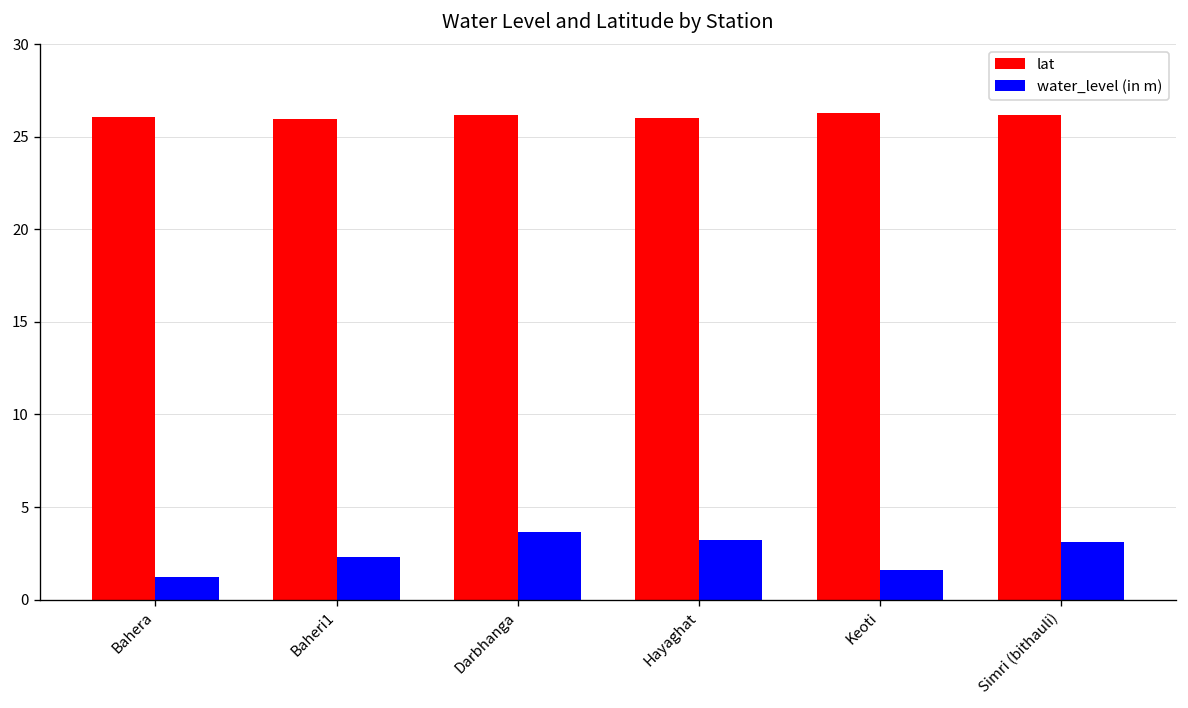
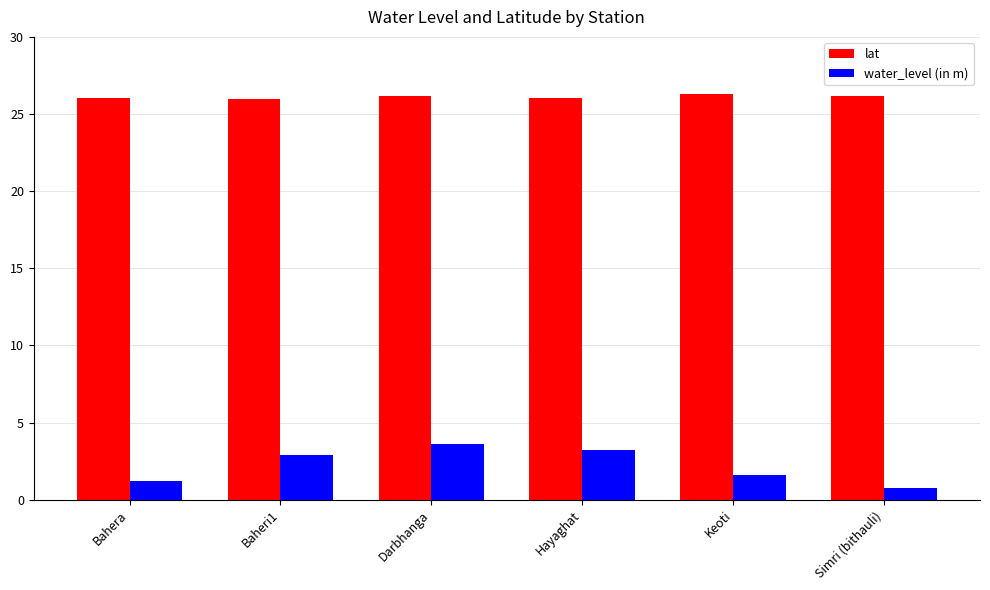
  {
    "lat": {
      "Bahera": 26.1,
      "Baheri1": 25.9,
      "Darbhanga": 26.2,
      "Hayaghat": 26.0,
      "Keoti": 26.3,
      "Simri (bithauli)": 26.2
    },
    "water_level (in m)": {
      "Bahera": 1.2,
-     "Baheri1": 2.3,
+     "Baheri1": 2.9,
      "Darbhanga": 3.6,
      "Hayaghat": 3.2,
      "Keoti": 1.6,
-     "Simri (bithauli)": 3.1
+     "Simri (bithauli)": 0.8
    }
  }
